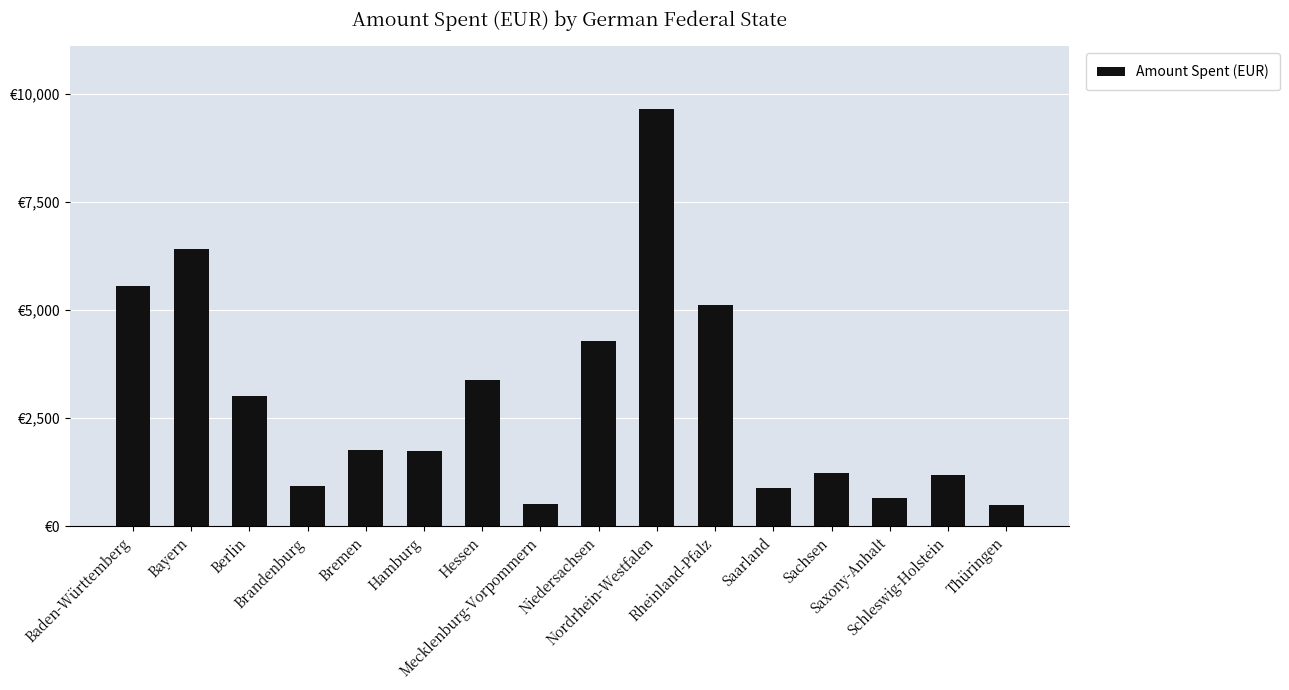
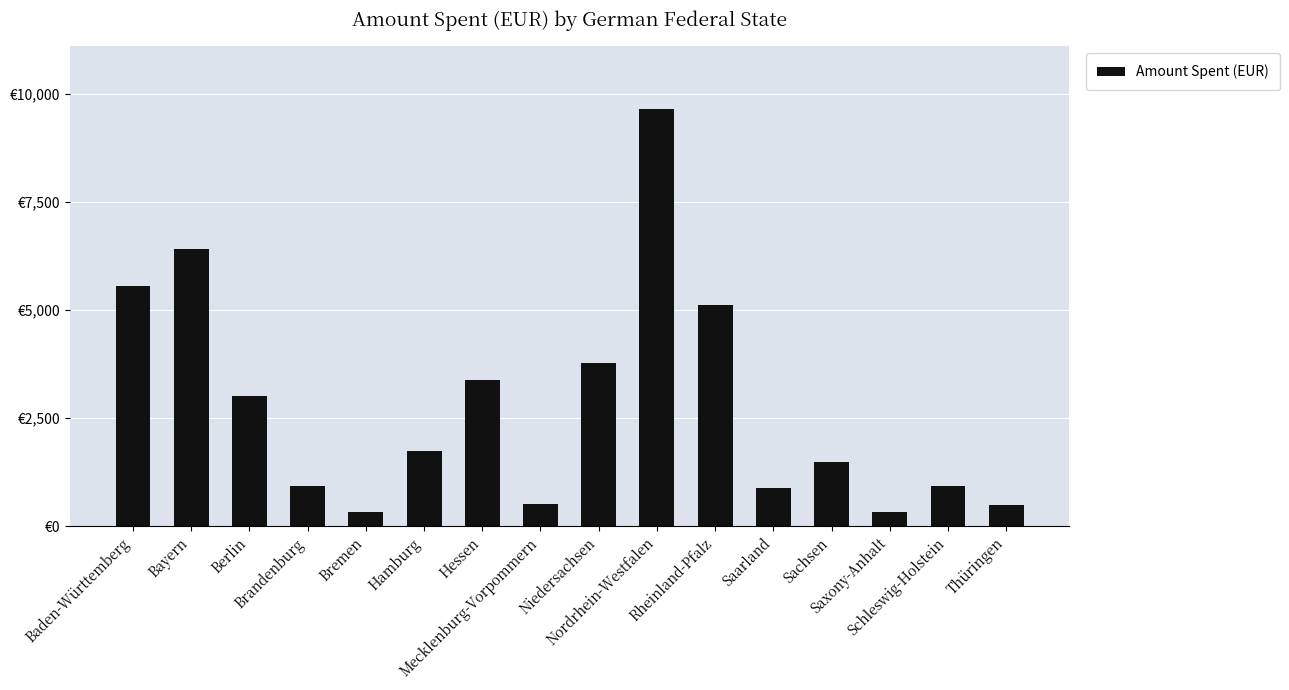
  {
    "Baden-Württemberg": "€5,600",
    "Bayern": "€6,400",
    "Berlin": "€3,000",
    "Brandenburg": "€900",
-   "Bremen": "€1,800",
+   "Bremen": "€300",
    "Hamburg": "€1,700",
    "Hessen": "€3,400",
    "Mecklenburg-Vorpommern": "€500",
-   "Niedersachsen": "€4,300",
+   "Niedersachsen": "€3,800",
    "Nordrhein-Westfalen": "€9,700",
    "Rheinland-Pfalz": "€5,100",
    "Saarland": "€900",
-   "Sachsen": "€1,200",
-   "Saxony-Anhalt": "€700",
-   "Schleswig-Holstein": "€1,200",
+   "Sachsen": "€1,500",
+   "Saxony-Anhalt": "€300",
+   "Schleswig-Holstein": "€900",
    "Thüringen": "€500"
  }
